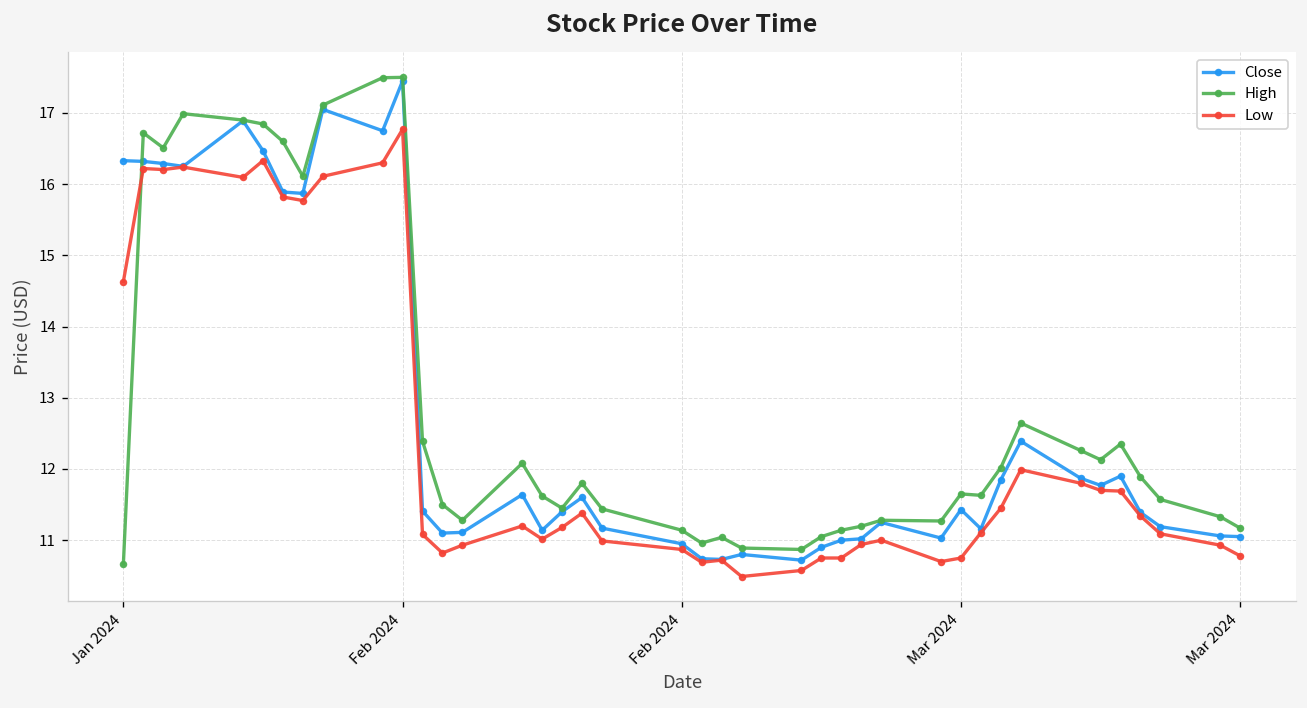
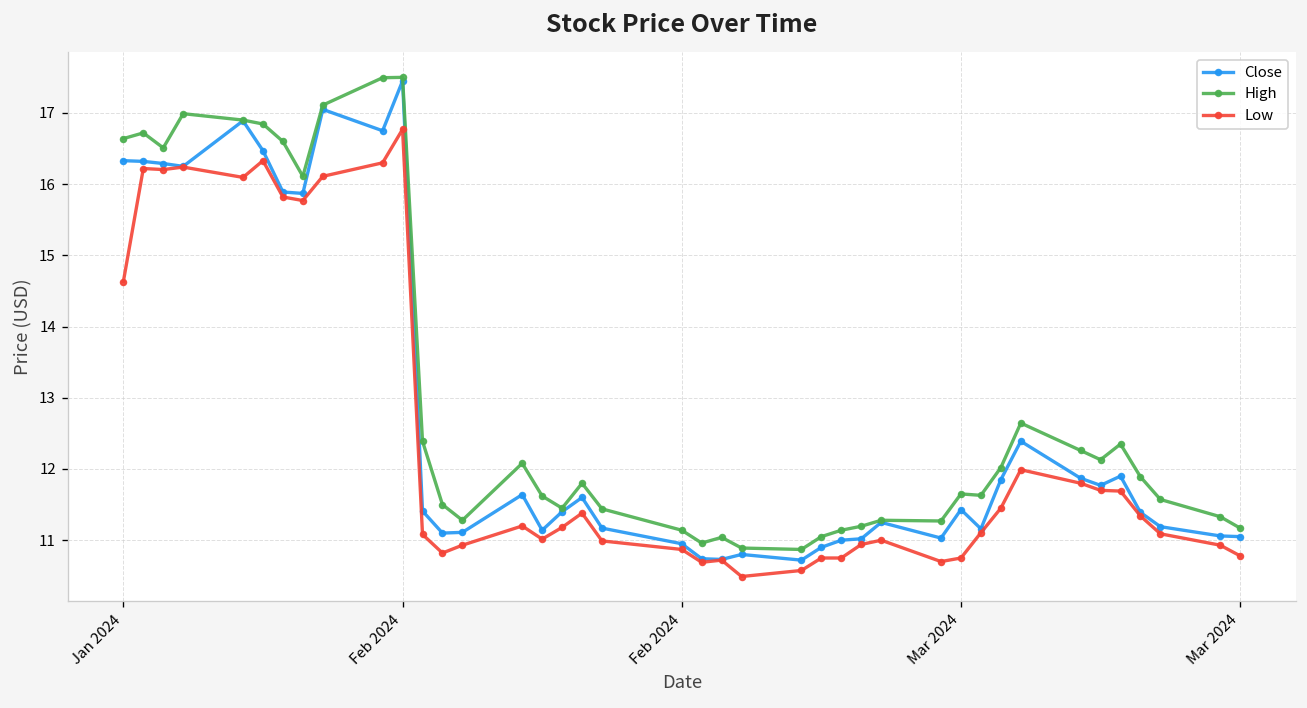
  {
    "Close": {
      "Jan 2024": 16.3
    },
    "High": {
-     "Jan 2024": 10.7
+     "Jan 2024": 16.6
    },
    "Low": {
      "Jan 2024": 14.6
    }
  }
